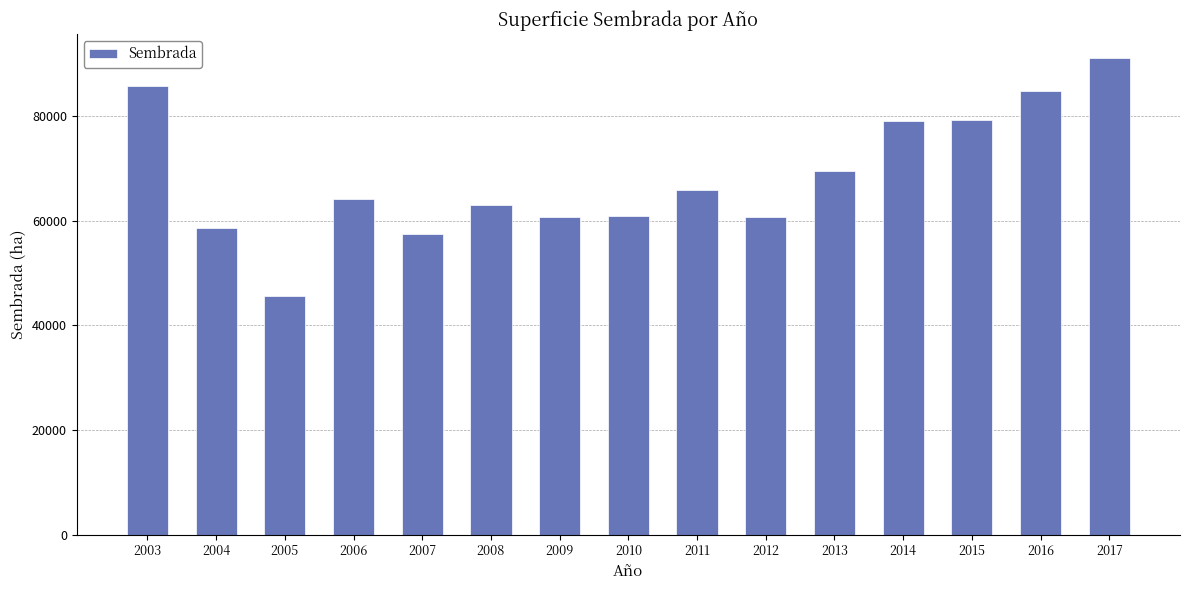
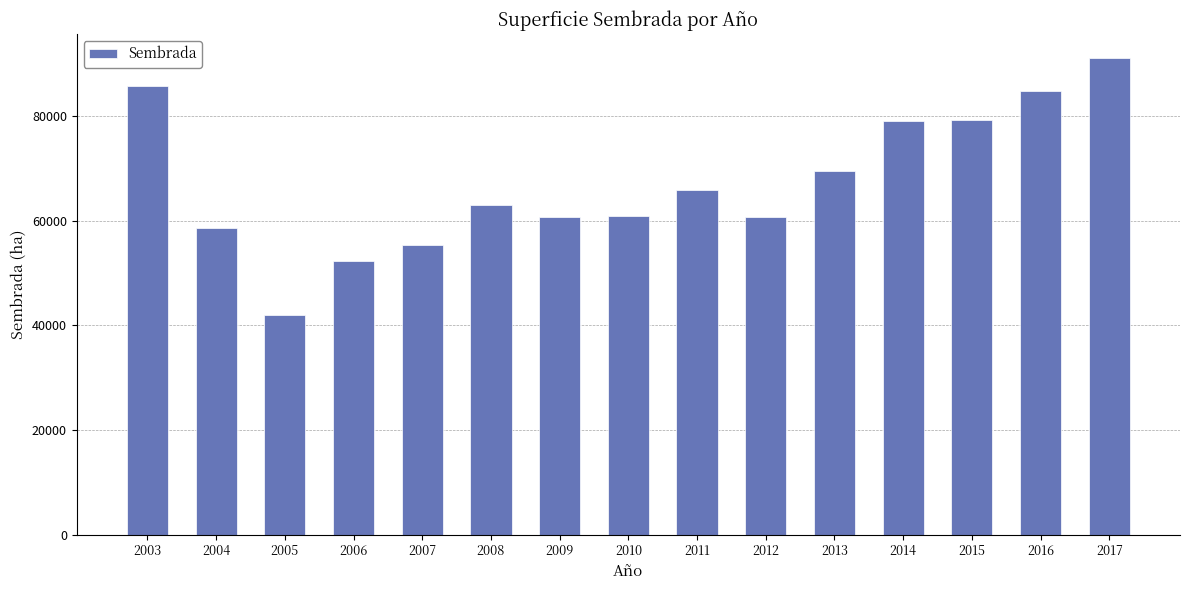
  {
    "2003": 86000,
    "2004": 59000,
-   "2005": 46000,
-   "2006": 64000,
-   "2007": 58000,
+   "2005": 42000,
+   "2006": 52000,
+   "2007": 55000,
    "2008": 63000,
    "2009": 61000,
    "2010": 61000,
    "2011": 66000,
    "2012": 61000,
    "2013": 70000,
    "2014": 79000,
    "2015": 79000,
    "2016": 85000,
    "2017": 91000
  }
